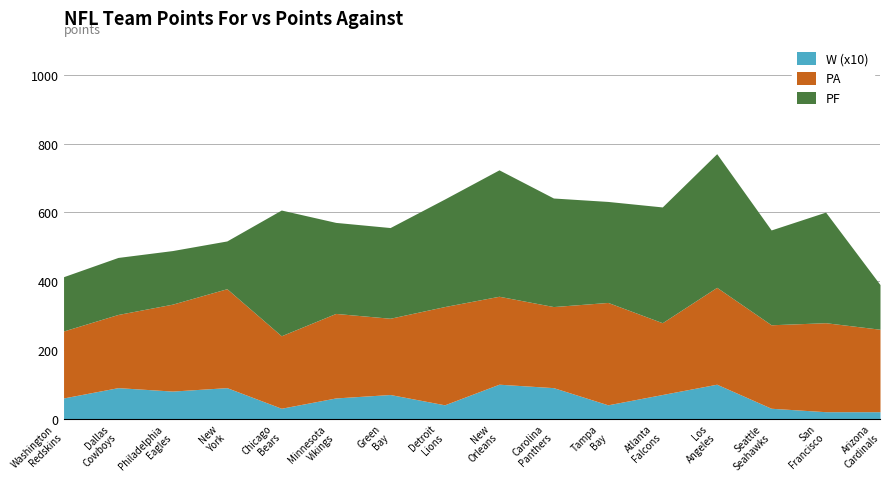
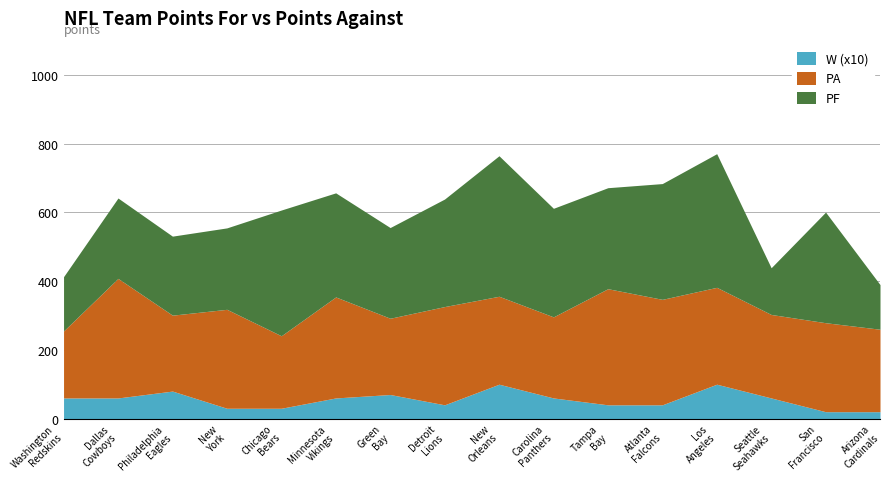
  {
    "W (x10)": {
-     "Dallas Cowboys": 90,
-     "New York": 90,
-     "Carolina Panthers": 90,
-     "Atlanta Falcons": 70,
-     "Seattle Seahawks": 30
+     "Dallas Cowboys": 60,
+     "New York": 30,
+     "Carolina Panthers": 60,
+     "Atlanta Falcons": 40,
+     "Seattle Seahawks": 60
    },
    "PA": {
-     "Dallas Cowboys": 210,
-     "Philadelphia Eagles": 250,
-     "Minnesota Vikings": 250,
-     "Tampa Bay": 300,
-     "Atlanta Falcons": 210
+     "Dallas Cowboys": 350,
+     "Philadelphia Eagles": 220,
+     "Minnesota Vikings": 290,
+     "Tampa Bay": 340,
+     "Atlanta Falcons": 310
    },
    "PF": {
      "Washington Redskins": 160,
-     "Dallas Cowboys": 170,
-     "Philadelphia Eagles": 160,
-     "New York": 140,
+     "Dallas Cowboys": 230,
+     "Philadelphia Eagles": 230,
+     "New York": 240,
      "Chicago Bears": 370,
-     "Minnesota Vikings": 270,
+     "Minnesota Vikings": 300,
      "Green Bay": 260,
      "Detroit Lions": 310,
-     "New Orleans": 370,
+     "New Orleans": 410,
      "Carolina Panthers": 320,
      "Tampa Bay": 290,
      "Atlanta Falcons": 340,
      "Los Angeles": 390,
-     "Seattle Seahawks": 280,
+     "Seattle Seahawks": 140,
      "San Francisco": 320,
      "Arizona Cardinals": 130
    }
  }
